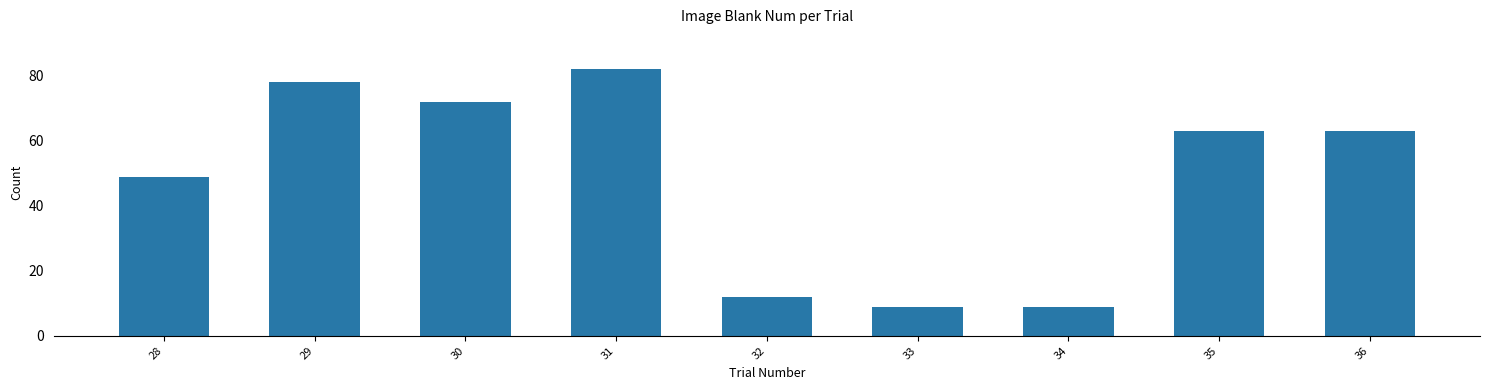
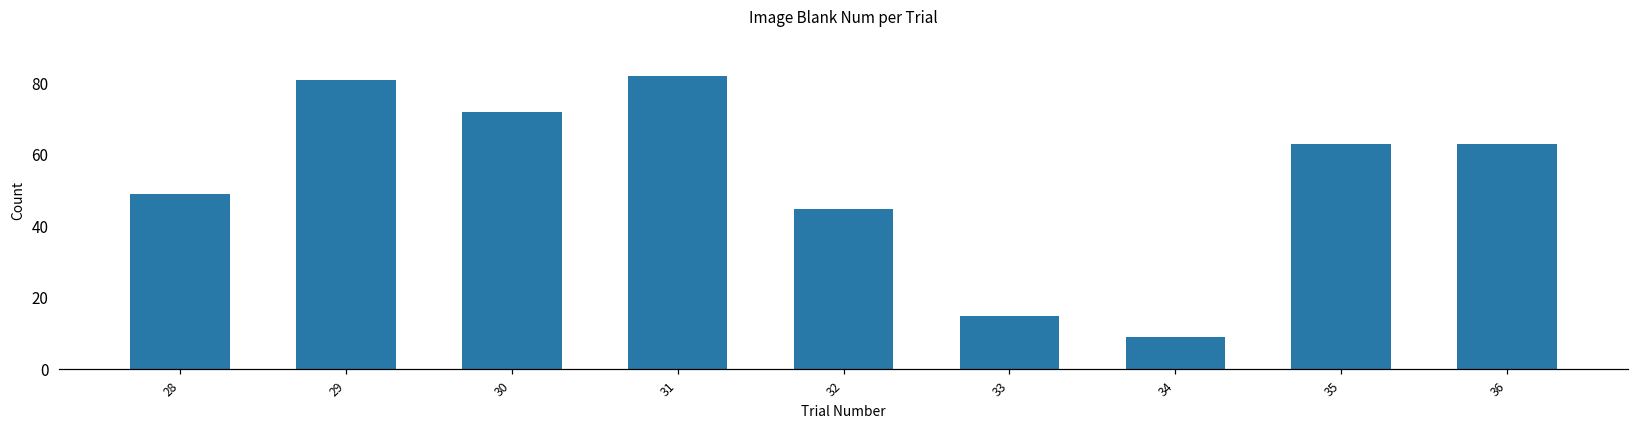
  {
    "28": 49,
-   "29": 78,
+   "29": 81,
    "30": 72,
    "31": 82,
-   "32": 12,
-   "33": 9,
+   "32": 45,
+   "33": 15,
    "34": 9,
    "35": 63,
    "36": 63
  }
